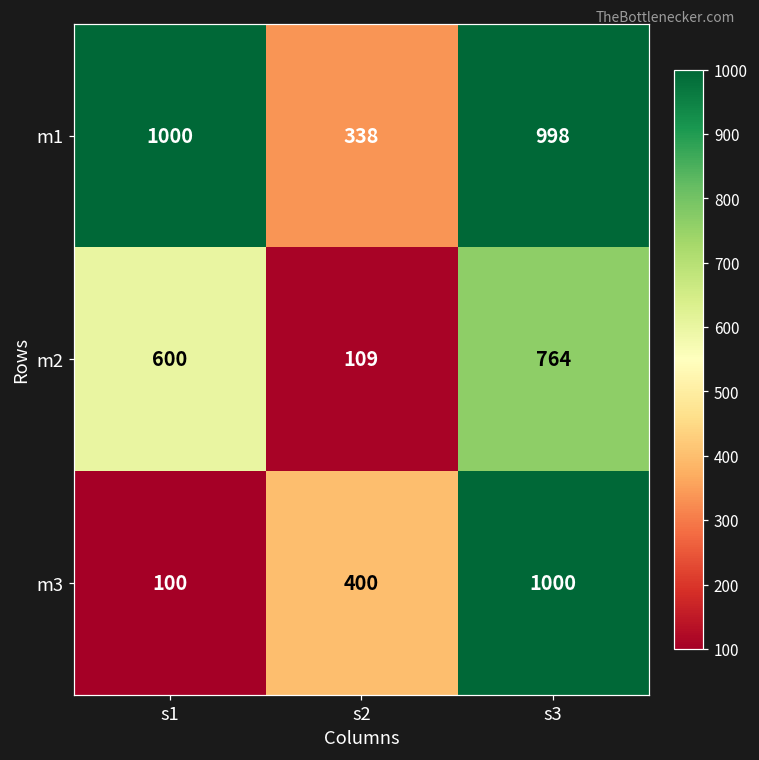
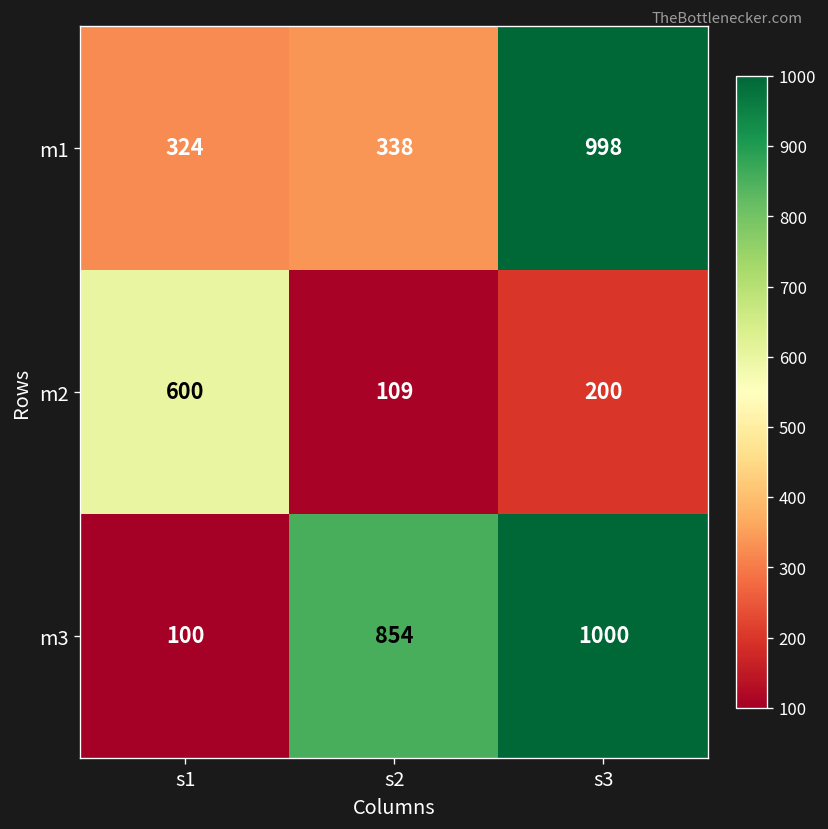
  {
    "m1": {
-     "s1": 1000,
+     "s1": 324,
      "s2": 338,
      "s3": 998
    },
    "m2": {
      "s1": 600,
      "s2": 109,
-     "s3": 764
+     "s3": 200
    },
    "m3": {
      "s1": 100,
-     "s2": 400,
+     "s2": 854,
      "s3": 1000
    }
  }
